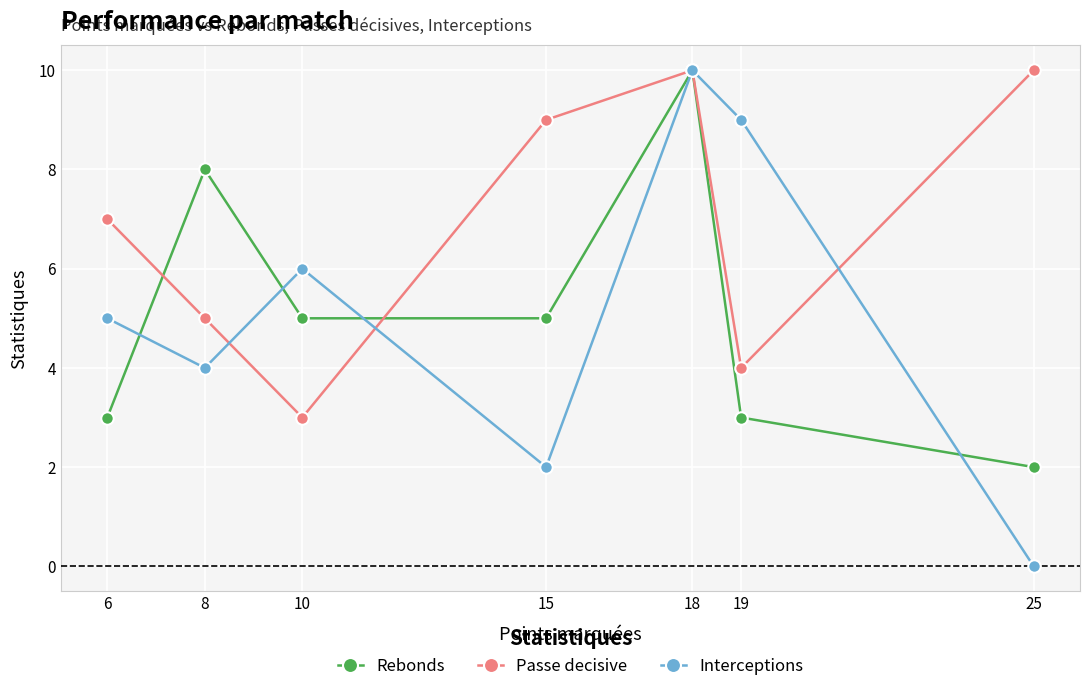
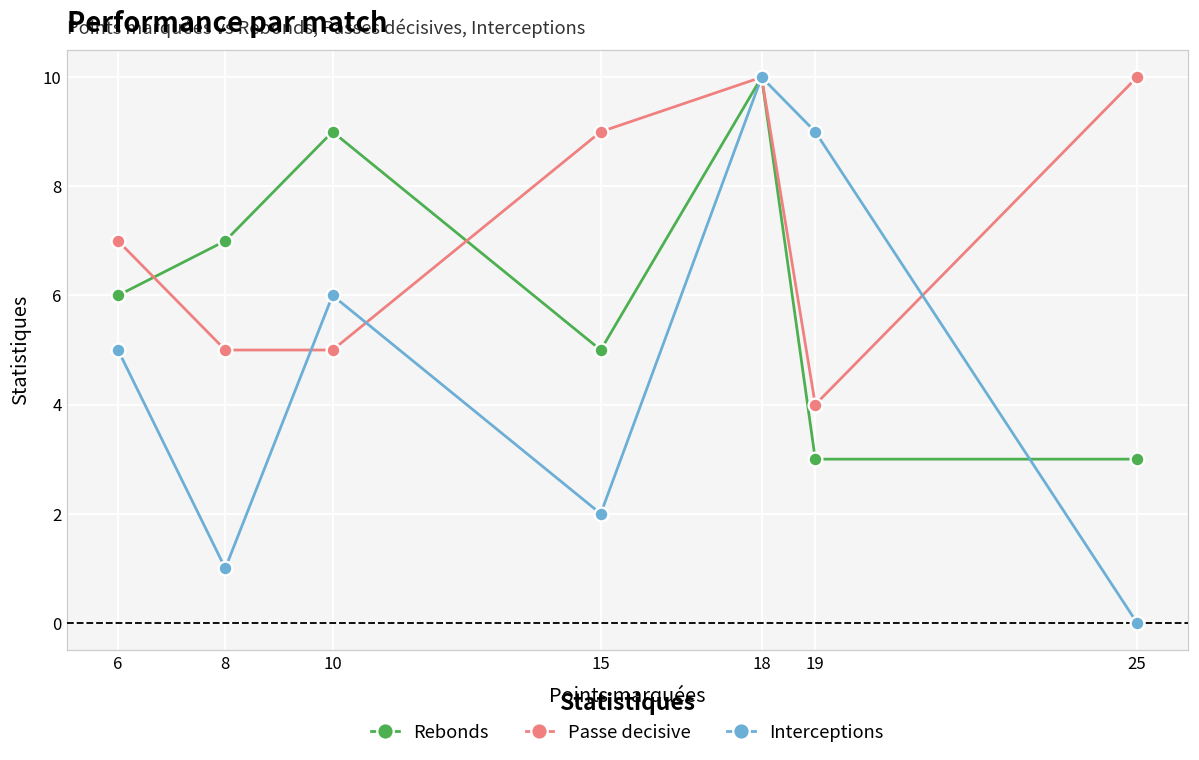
  {
    "Rebonds": {
-     "6": 3,
-     "8": 8,
-     "10": 5,
+     "6": 6,
+     "8": 7,
+     "10": 9,
      "15": 5,
      "19": 3,
-     "25": 2
+     "25": 3
    },
    "Passe decisive": {
      "6": 7,
      "8": 5,
-     "10": 3,
+     "10": 5,
      "15": 9,
      "19": 4,
      "25": 10
    },
    "Interceptions": {
      "6": 5,
-     "8": 4,
+     "8": 1,
      "10": 6,
      "15": 2,
      "19": 9,
      "25": 0
    }
  }
